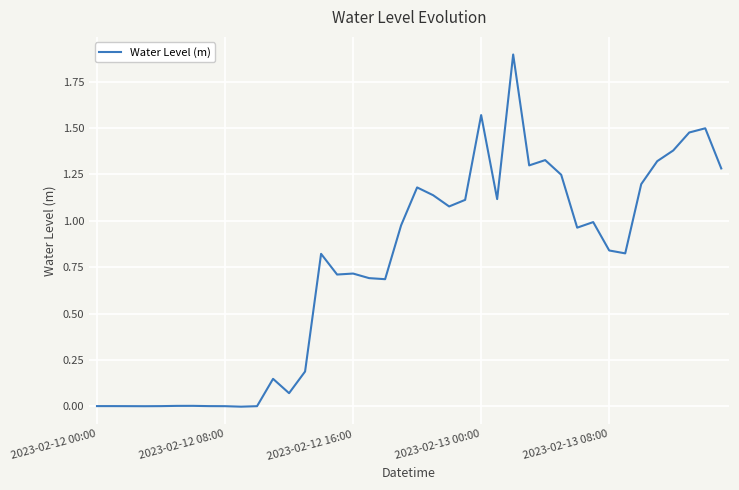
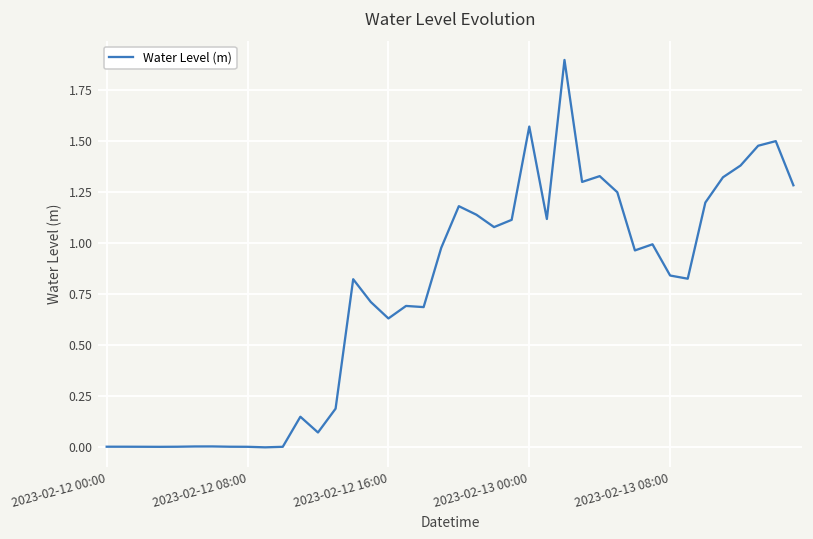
  {
    "2023-02-12 00:00": 0.00,
    "2023-02-12 08:00": 0.00,
-   "2023-02-12 16:00": 0.72,
+   "2023-02-12 16:00": 0.63,
    "2023-02-13 00:00": 1.57,
    "2023-02-13 08:00": 0.84
  }
